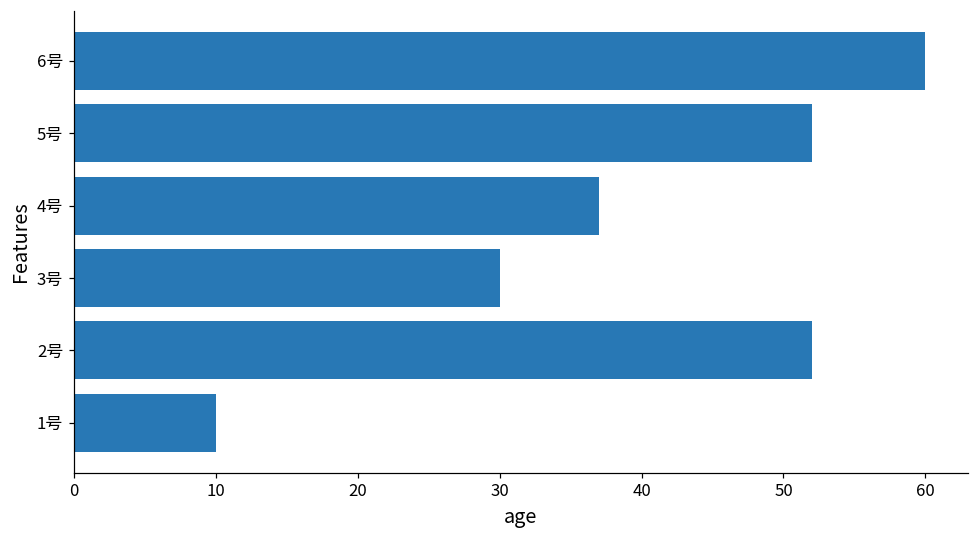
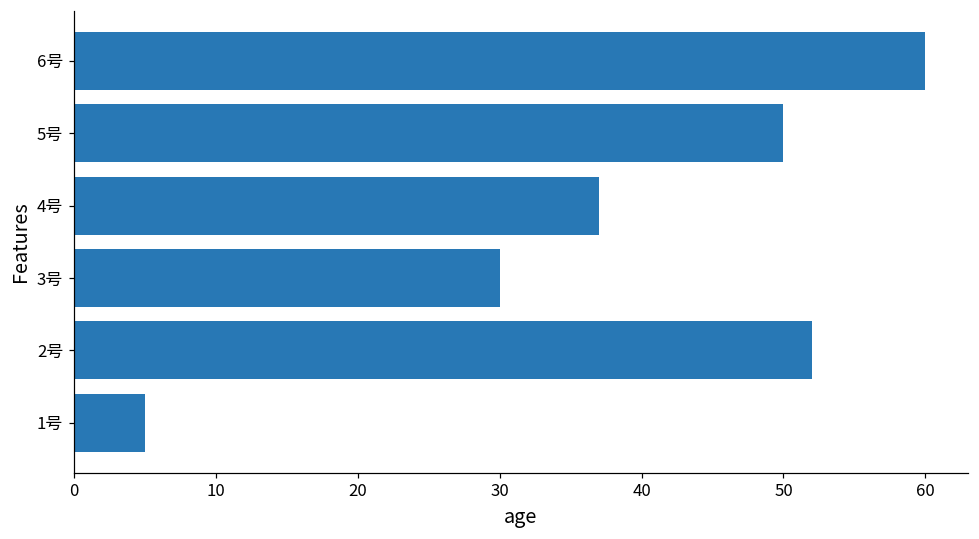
  {
    "6号": 60,
-   "5号": 52,
+   "5号": 50,
    "4号": 37,
    "3号": 30,
    "2号": 52,
-   "1号": 10
+   "1号": 5
  }
